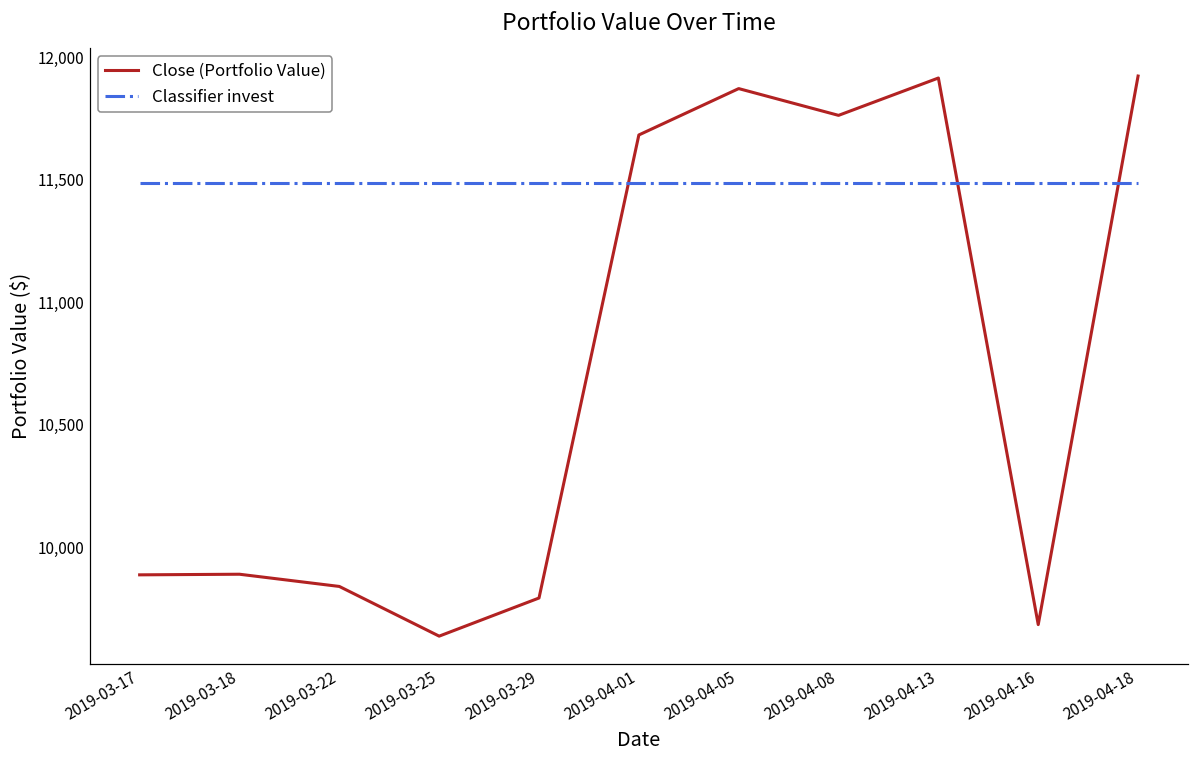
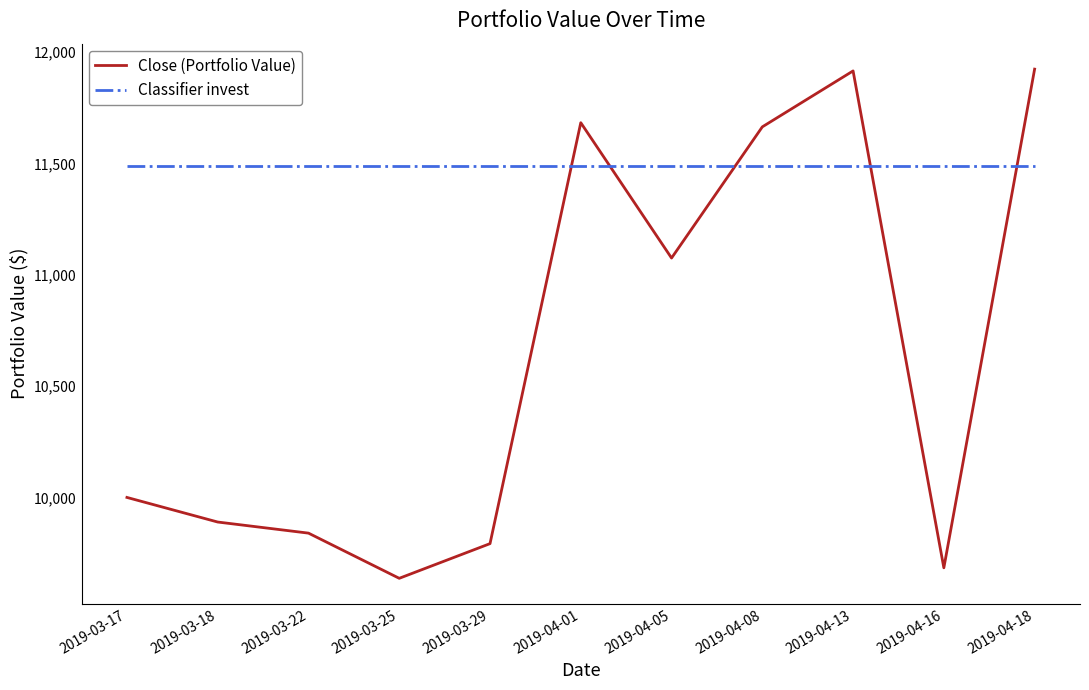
  {
    "Close (Portfolio Value)": {
-     "2019-03-17": "9,890",
+     "2019-03-17": "10,000",
      "2019-03-18": "9,890",
      "2019-03-22": "9,840",
      "2019-03-25": "9,640",
      "2019-03-29": "9,790",
      "2019-04-01": "11,680",
-     "2019-04-05": "11,870",
-     "2019-04-08": "11,760",
+     "2019-04-05": "11,080",
+     "2019-04-08": "11,660",
      "2019-04-13": "11,920",
      "2019-04-16": "9,680",
      "2019-04-18": "11,920"
    },
    "Classifier invest": {
      "2019-03-17": "11,490",
      "2019-03-18": "11,490",
      "2019-03-22": "11,490",
      "2019-03-25": "11,490",
      "2019-03-29": "11,490",
      "2019-04-01": "11,490",
      "2019-04-05": "11,490",
      "2019-04-08": "11,490",
      "2019-04-13": "11,490",
      "2019-04-16": "11,490",
      "2019-04-18": "11,490"
    }
  }
